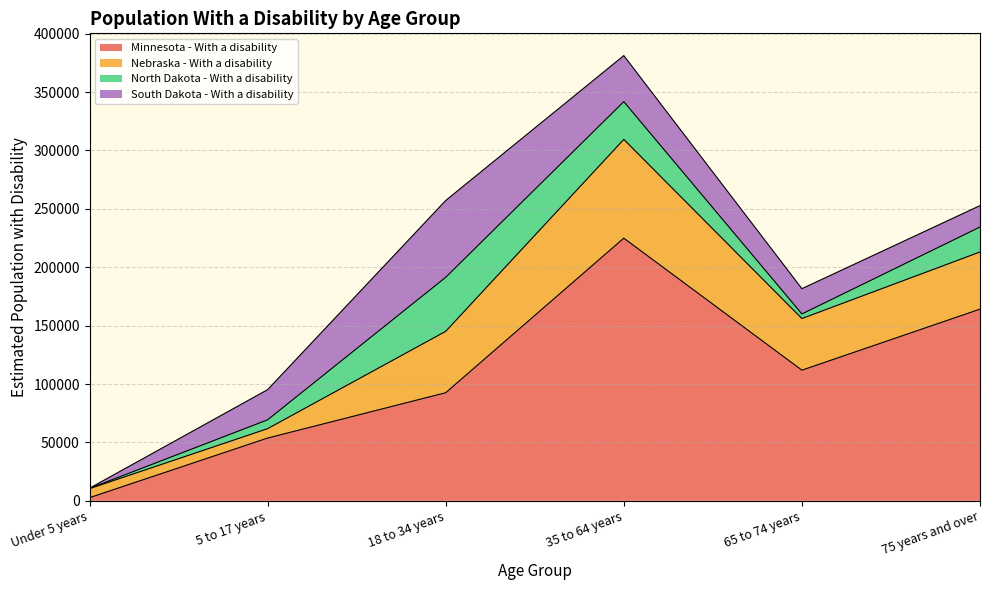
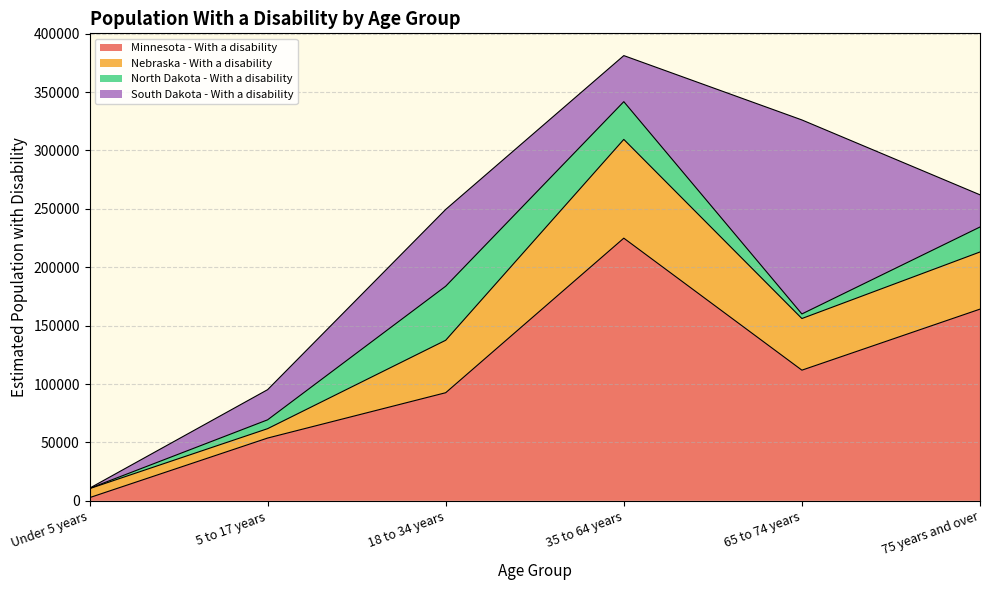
  {
    "Minnesota - With a disability": {
      "Under 5 years": 3000,
      "5 to 17 years": 54000,
      "18 to 34 years": 93000,
      "35 to 64 years": 225000,
      "65 to 74 years": 112000,
      "75 years and over": 164000
    },
    "Nebraska - With a disability": {
      "5 to 17 years": 8000,
-     "18 to 34 years": 53000,
+     "18 to 34 years": 45000,
      "35 to 64 years": 85000,
      "65 to 74 years": 44000,
      "75 years and over": 49000
    },
    "North Dakota - With a disability": {
      "5 to 17 years": 8000,
      "18 to 34 years": 46000,
      "35 to 64 years": 32000,
      "65 to 74 years": 4000,
      "75 years and over": 21000
    },
    "South Dakota - With a disability": {
      "5 to 17 years": 26000,
      "18 to 34 years": 66000,
      "35 to 64 years": 39000,
-     "65 to 74 years": 22000,
-     "75 years and over": 18000
+     "65 to 74 years": 166000,
+     "75 years and over": 28000
    }
  }
